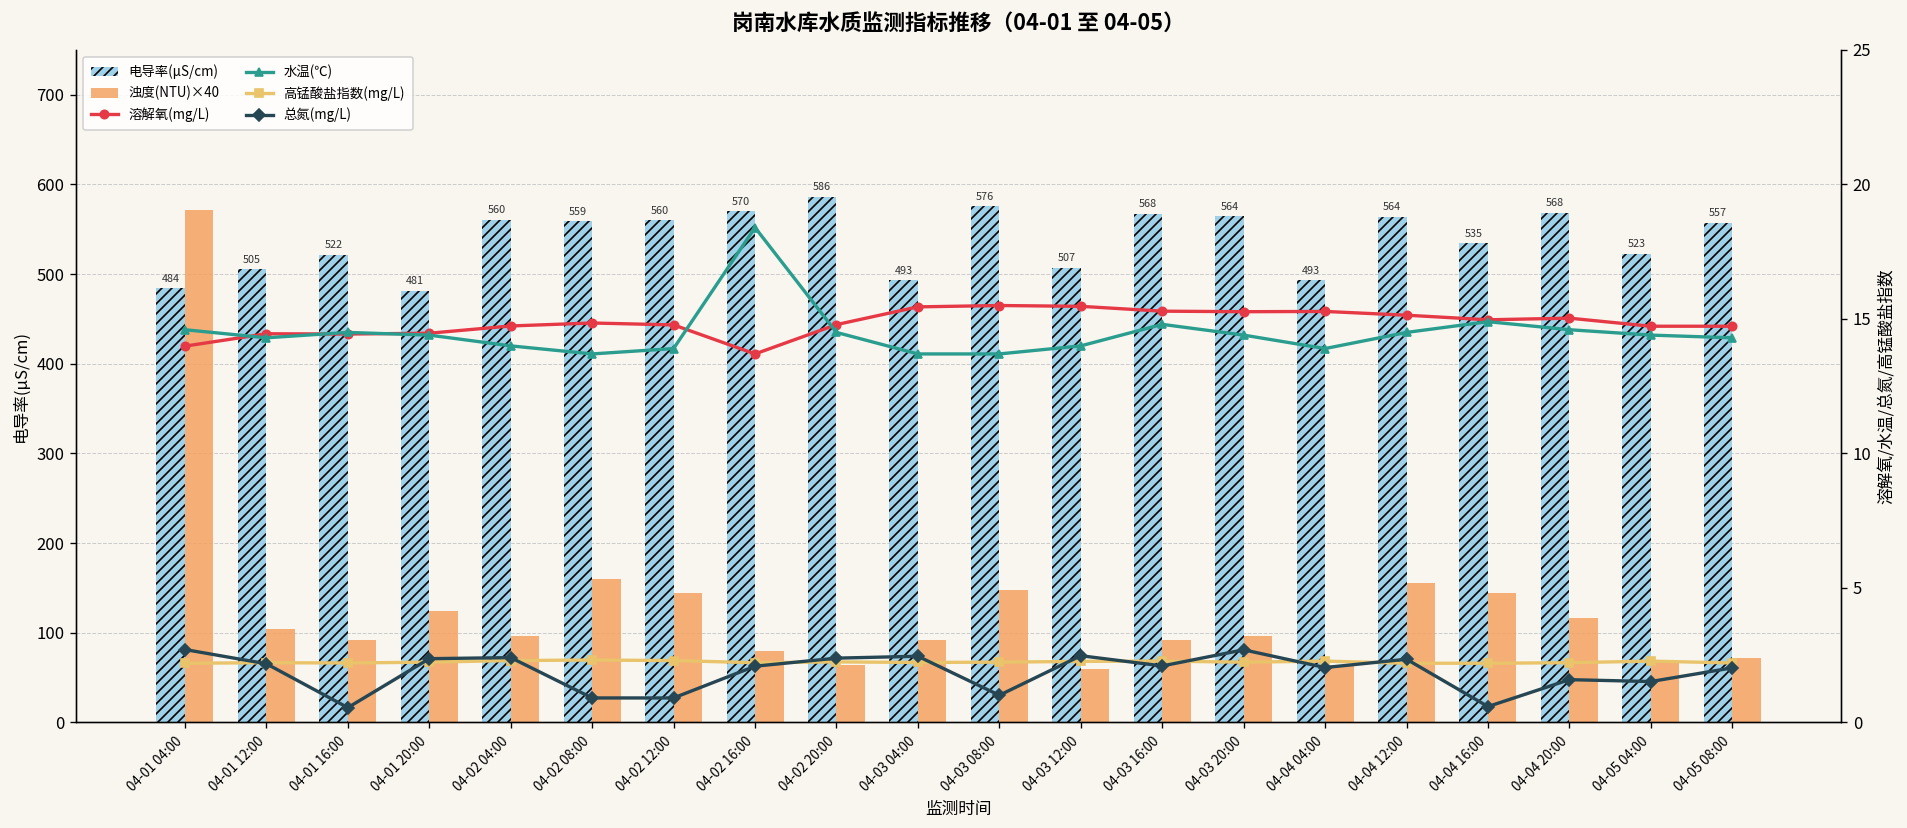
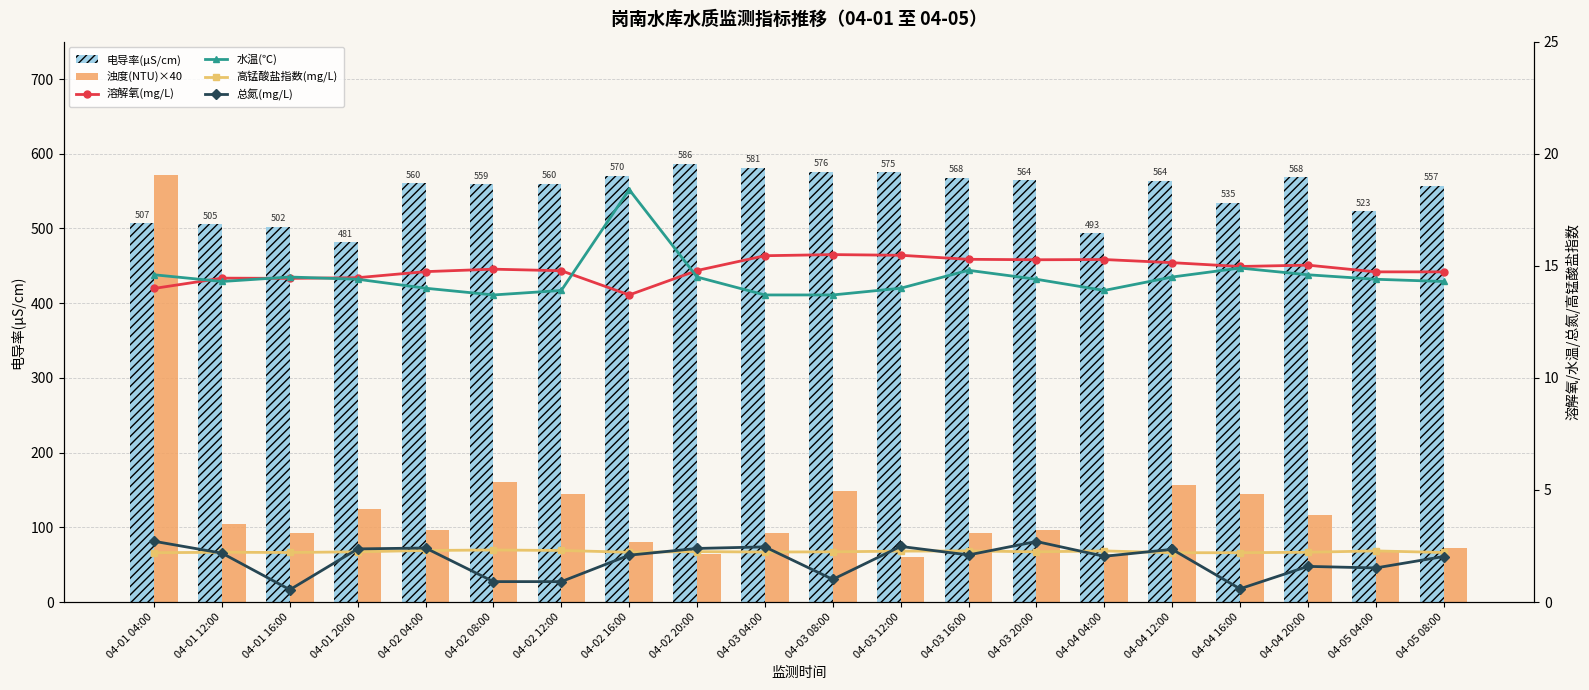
  {
    "电导率(μS/cm)": {
-     "04-01 04:00": 484,
+     "04-01 04:00": 507,
      "04-01 12:00": 505,
-     "04-01 16:00": 522,
+     "04-01 16:00": 502,
      "04-01 20:00": 481,
      "04-02 04:00": 560,
      "04-02 08:00": 559,
      "04-02 12:00": 560,
      "04-02 16:00": 570,
      "04-02 20:00": 586,
-     "04-03 04:00": 493,
+     "04-03 04:00": 581,
      "04-03 08:00": 576,
-     "04-03 12:00": 507,
+     "04-03 12:00": 575,
      "04-03 16:00": 568,
      "04-03 20:00": 564,
      "04-04 04:00": 493,
      "04-04 12:00": 564,
      "04-04 16:00": 535,
      "04-04 20:00": 568,
      "04-05 04:00": 523,
      "04-05 08:00": 557
    }
  }
